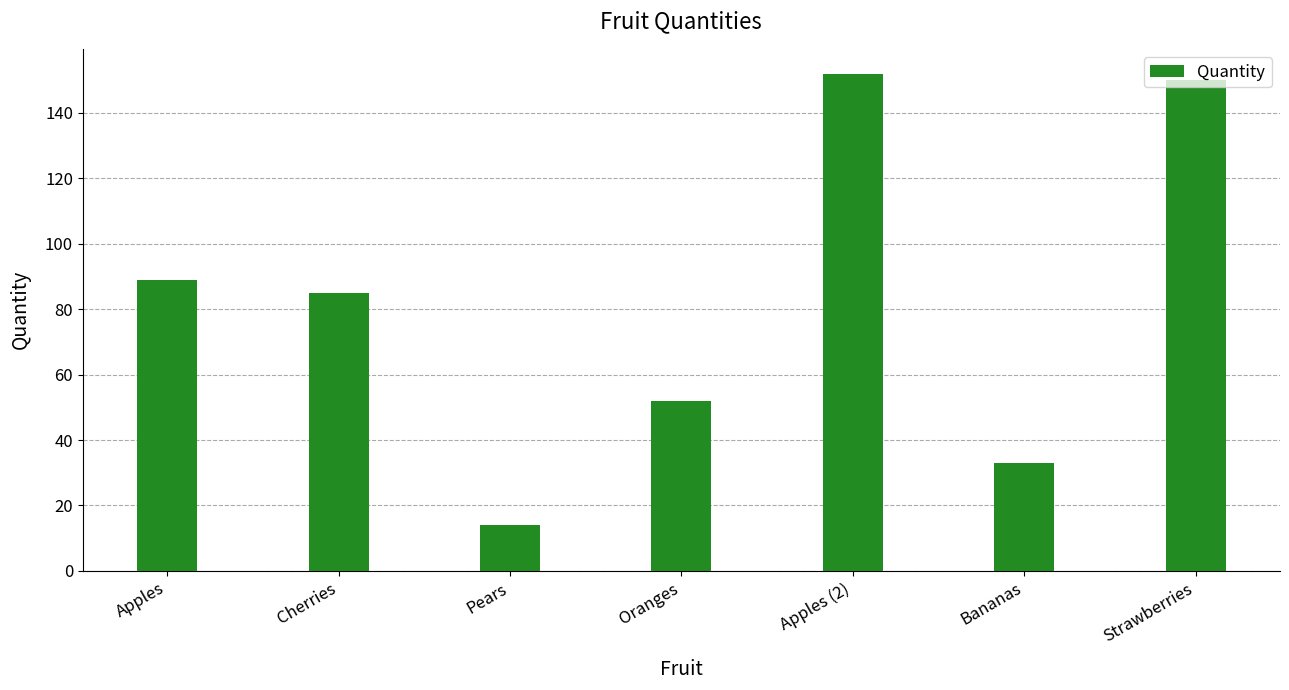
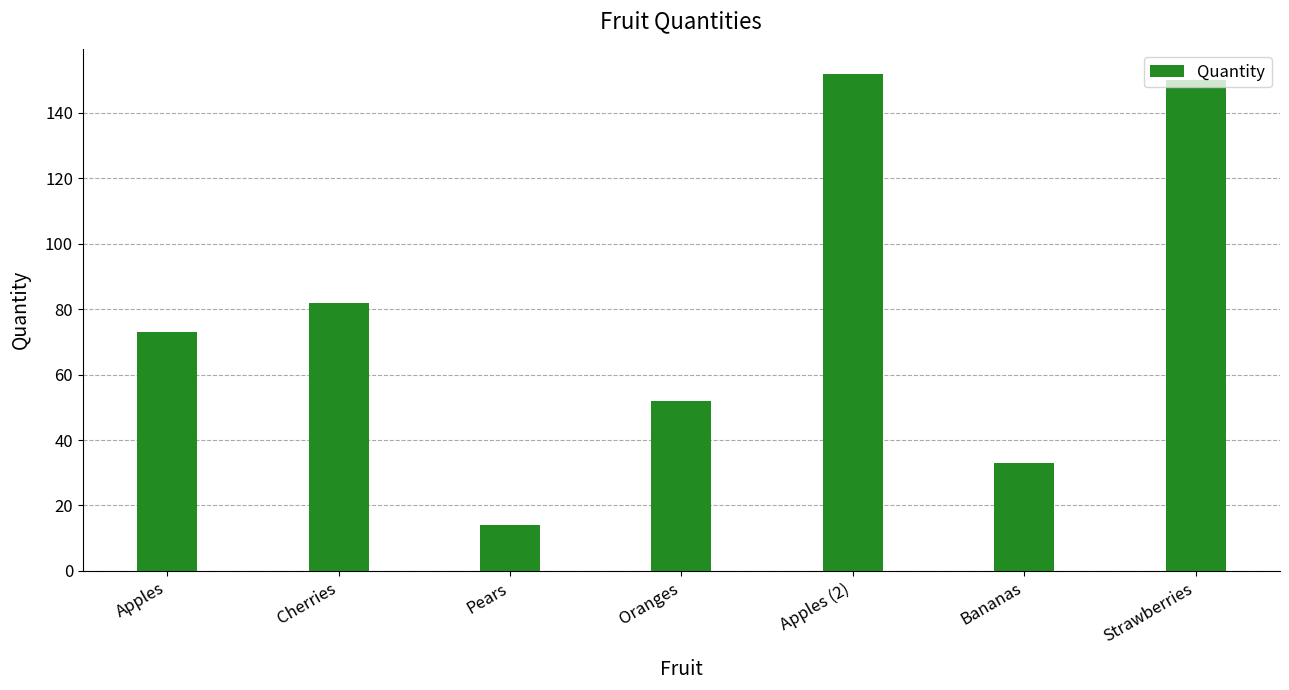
  {
-   "Apples": 89,
-   "Cherries": 85,
+   "Apples": 73,
+   "Cherries": 82,
    "Pears": 14,
    "Oranges": 52,
    "Apples (2)": 152,
    "Bananas": 33
  }
